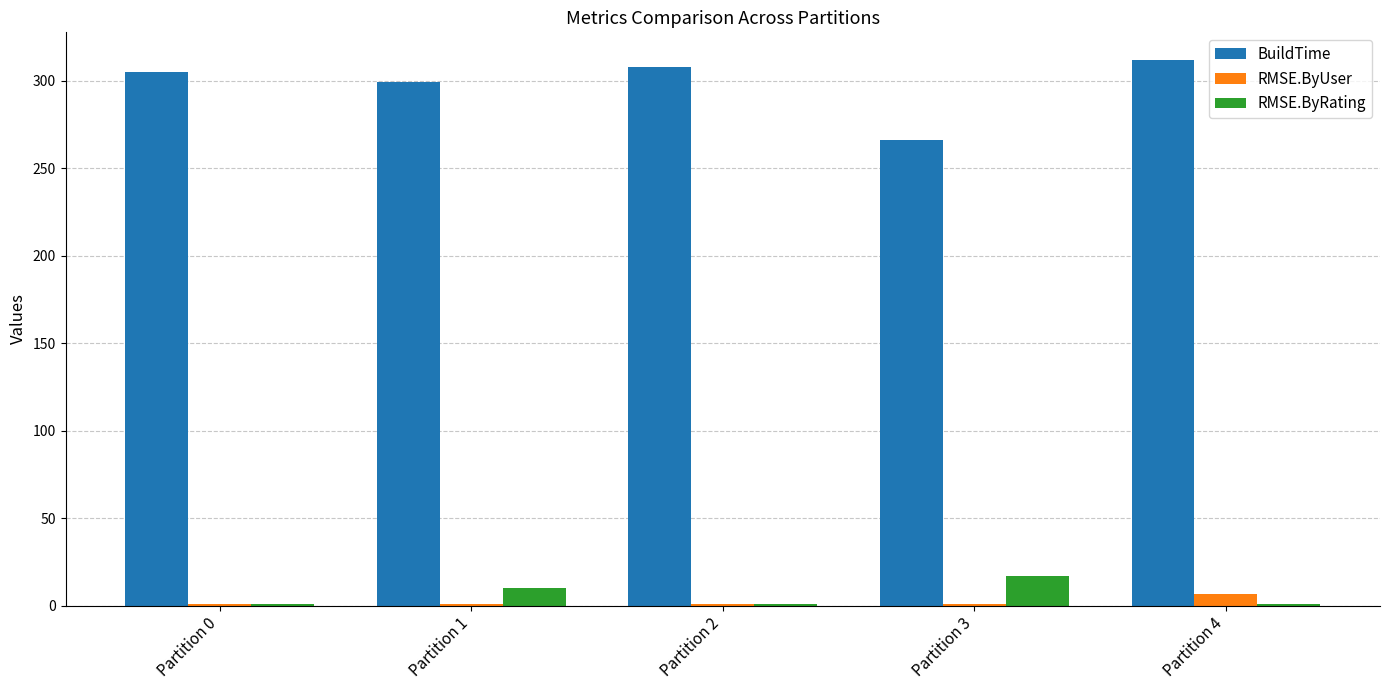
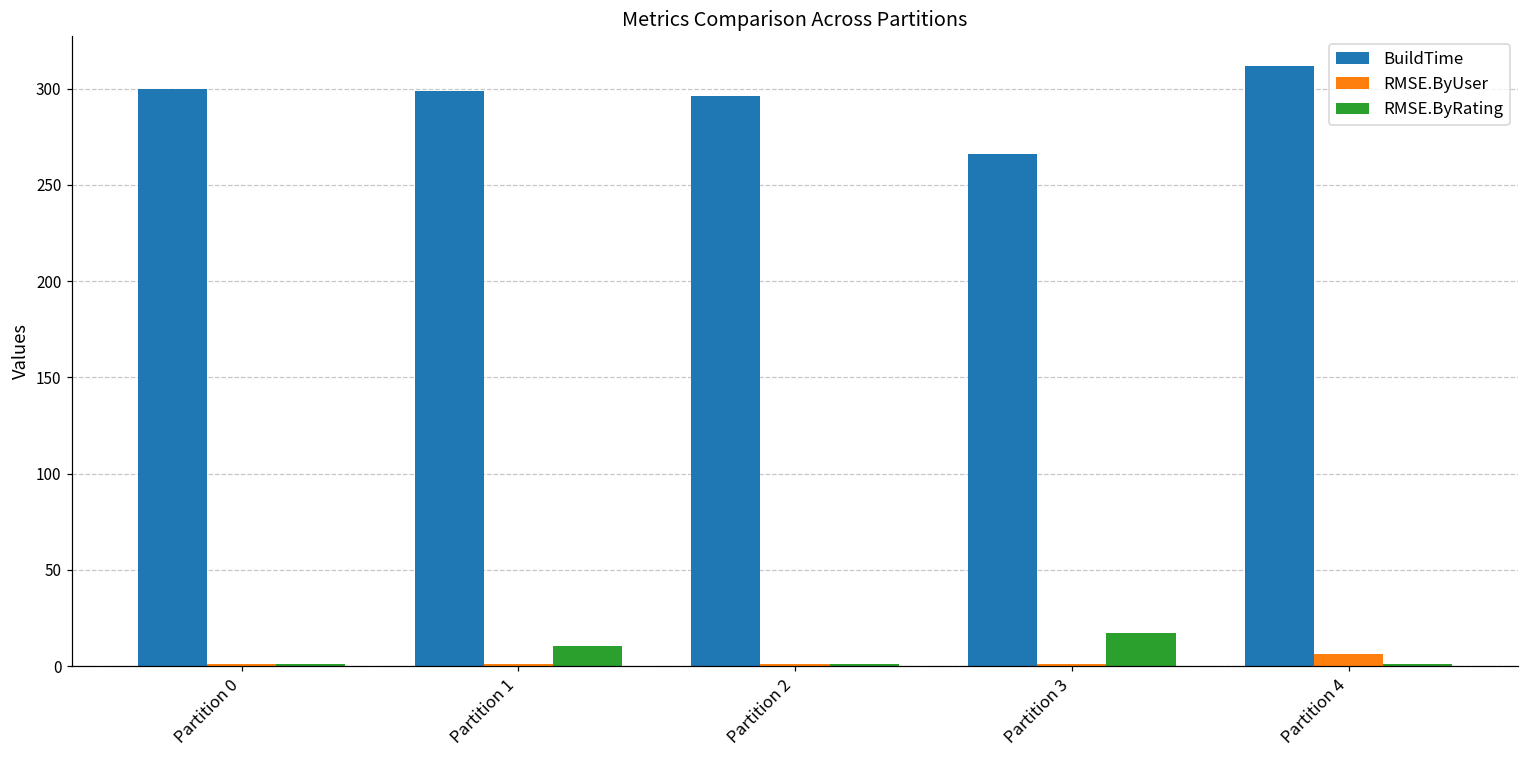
  {
    "BuildTime": {
-     "Partition 0": 305,
+     "Partition 0": 300,
      "Partition 1": 299,
-     "Partition 2": 308,
+     "Partition 2": 296,
      "Partition 3": 266,
      "Partition 4": 312
    },
    "RMSE.ByUser": {
      "Partition 4": 7
    },
    "RMSE.ByRating": {
      "Partition 1": 10,
      "Partition 3": 17
    }
  }
